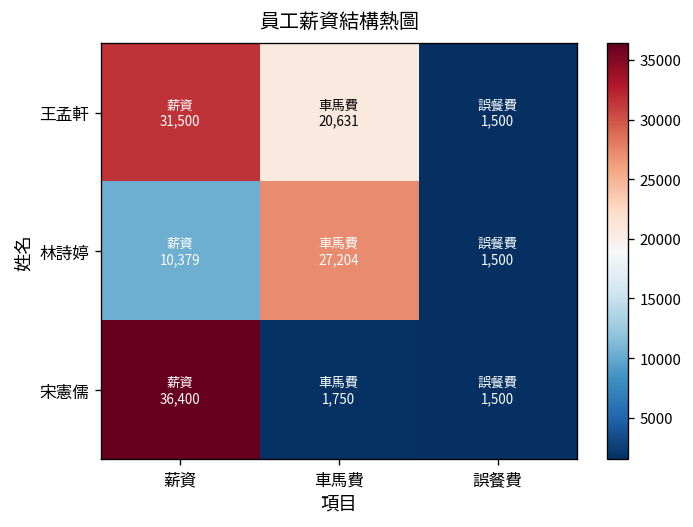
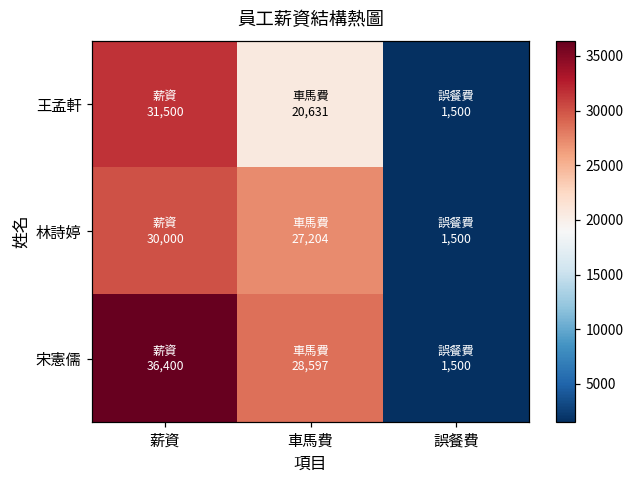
  {
    "王孟軒": {
      "薪資": "31,500",
      "車馬費": "20,631",
      "誤餐費": "1,500"
    },
    "林詩婷": {
-     "薪資": "10,379",
+     "薪資": "30,000",
      "車馬費": "27,204",
      "誤餐費": "1,500"
    },
    "宋憲儒": {
      "薪資": "36,400",
-     "車馬費": "1,750",
+     "車馬費": "28,597",
      "誤餐費": "1,500"
    }
  }
